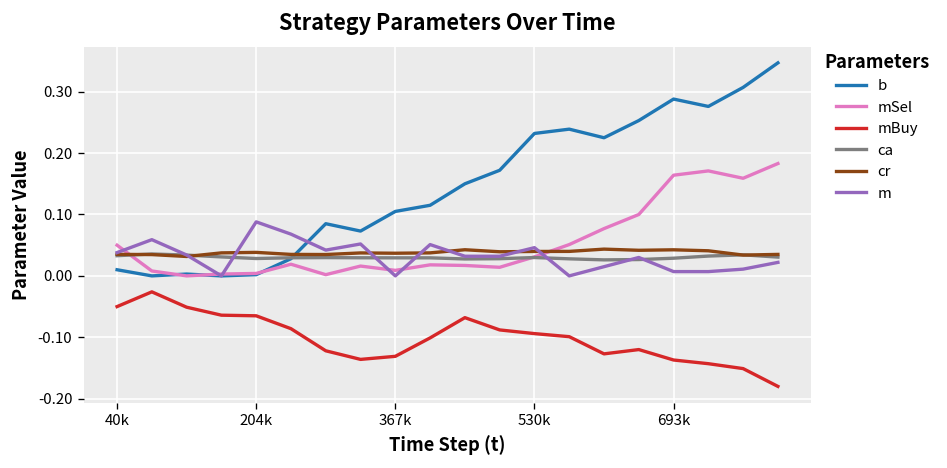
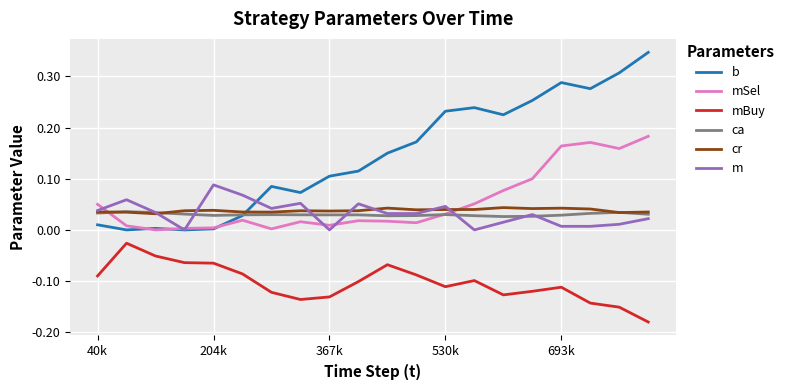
  {
    "b": {
      "40k": 0.01,
      "367k": 0.11,
      "530k": 0.23,
      "693k": 0.29
    },
    "mSel": {
      "40k": 0.05,
      "367k": 0.01,
      "693k": 0.16
    },
    "mBuy": {
-     "40k": -0.05,
+     "40k": -0.09,
      "204k": -0.07,
      "367k": -0.13,
-     "530k": -0.09,
-     "693k": -0.14
+     "530k": -0.11,
+     "693k": -0.11
    },
    "ca": {
      "204k": 0.03,
      "367k": 0.03,
      "693k": 0.03
    },
    "cr": {
      "204k": 0.04,
      "367k": 0.04,
      "530k": 0.04,
      "693k": 0.04
    },
    "m": {
      "204k": 0.09,
      "367k": 0.00,
      "530k": 0.05,
      "693k": 0.01
    }
  }
